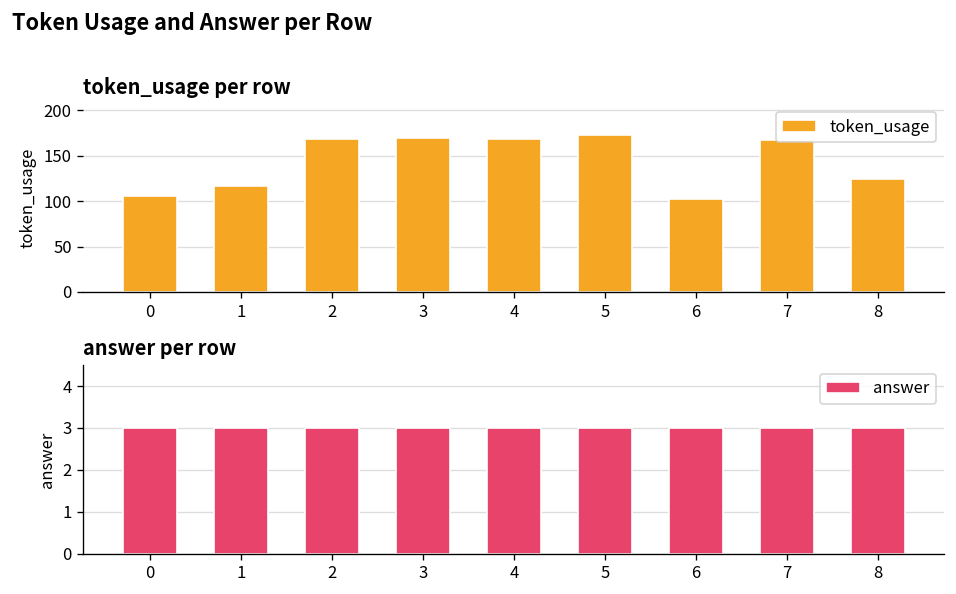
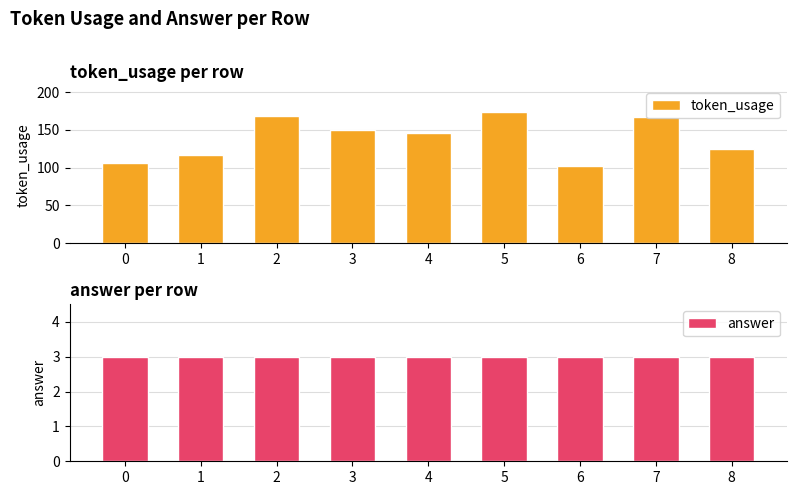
  {
    "token_usage per row": {
      "0": 110,
      "1": 120,
      "2": 170,
-     "3": 170,
-     "4": 170,
+     "3": 150,
+     "4": 150,
      "5": 170,
      "6": 100,
      "8": 130
    },
    "answer per row": {
      "0": 3.0,
      "1": 3.0,
      "2": 3.0,
      "3": 3.0,
      "4": 3.0,
      "5": 3.0,
      "6": 3.0,
      "7": 3.0,
      "8": 3.0
    }
  }
